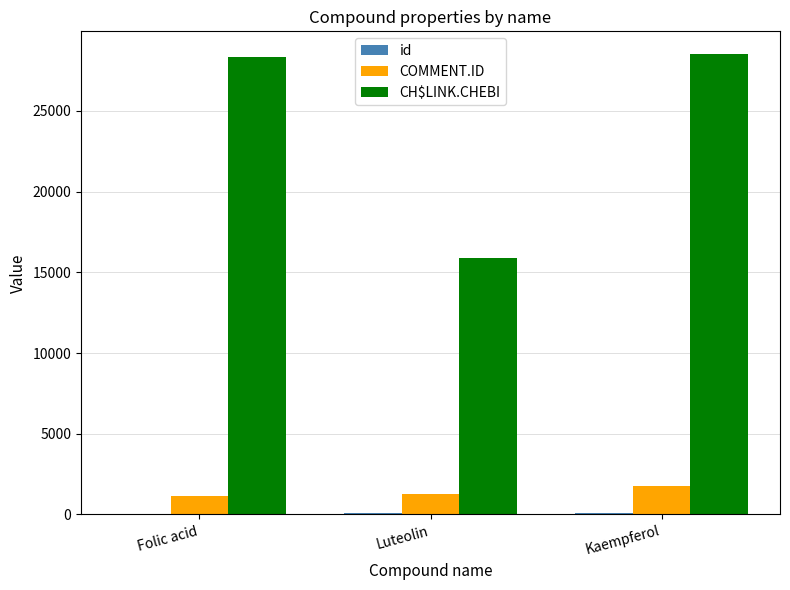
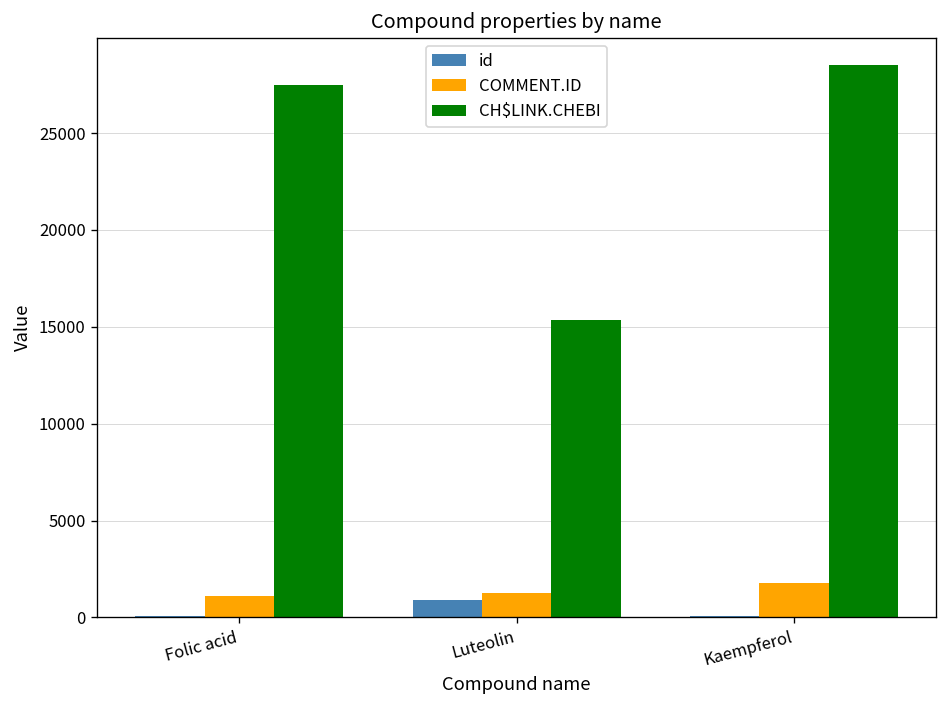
  {
    "id": {
-     "Luteolin": 100
+     "Luteolin": 900
    },
    "COMMENT.ID": {
      "Folic acid": 1100,
      "Luteolin": 1300,
      "Kaempferol": 1800
    },
    "CH$LINK.CHEBI": {
-     "Folic acid": 28400,
-     "Luteolin": 15900,
+     "Folic acid": 27500,
+     "Luteolin": 15300,
      "Kaempferol": 28500
    }
  }
